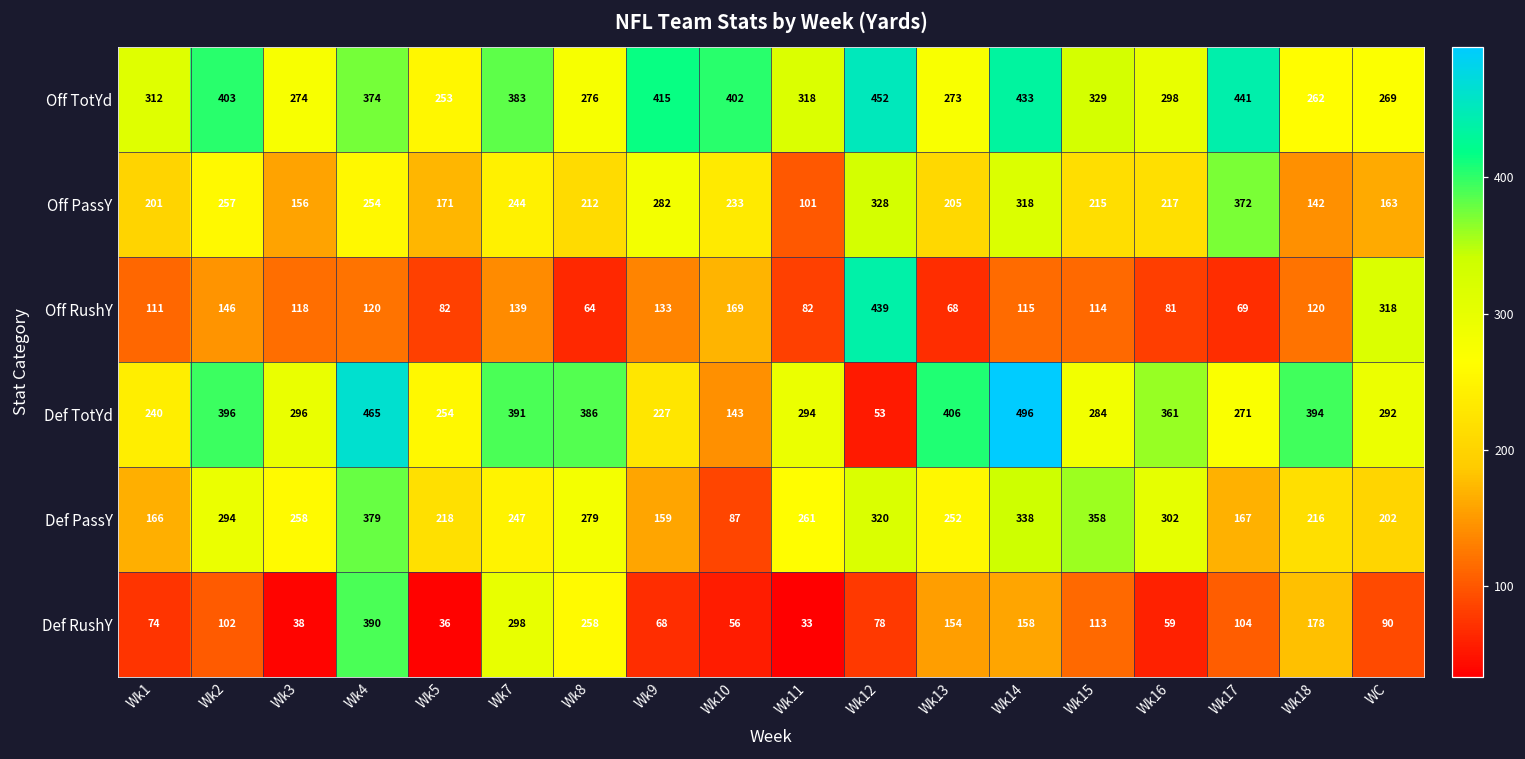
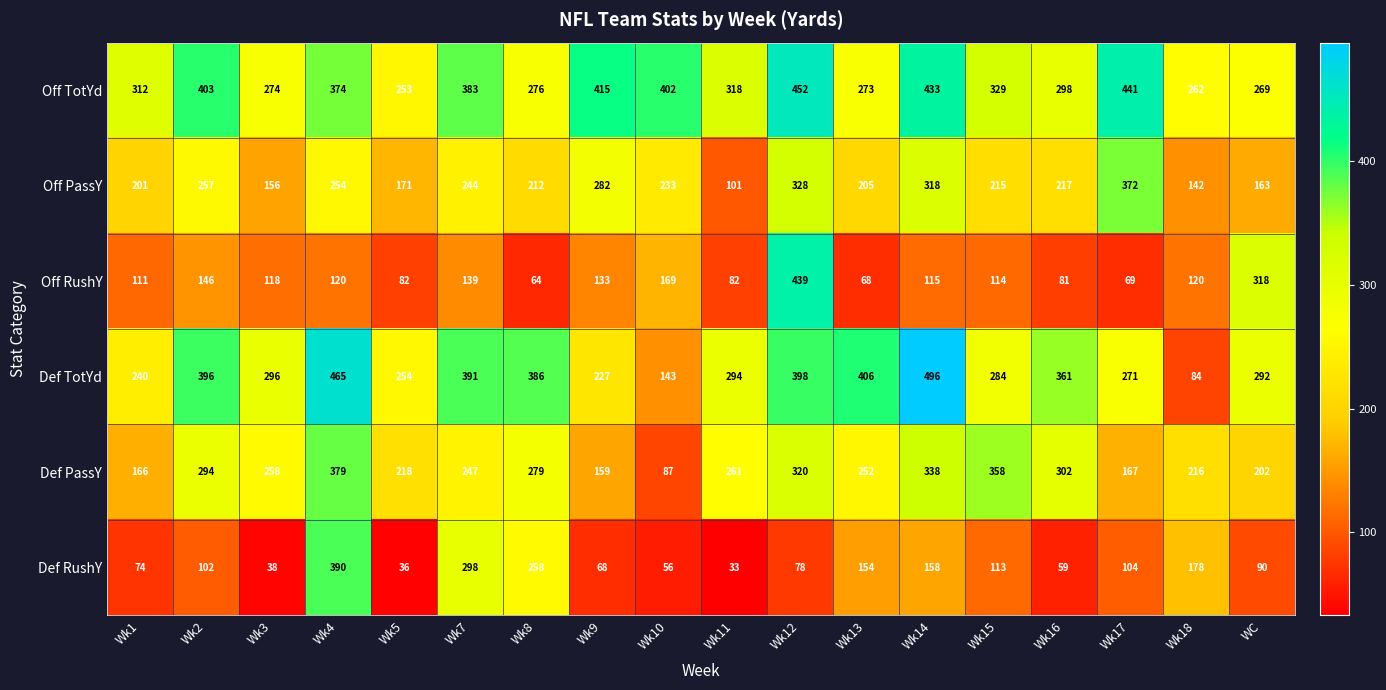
  {
    "Off TotYd": {
      "Wk1": 312,
      "Wk2": 403,
      "Wk3": 274,
      "Wk4": 374,
      "Wk5": 253,
      "Wk7": 383,
      "Wk8": 276,
      "Wk9": 415,
      "Wk10": 402,
      "Wk11": 318,
      "Wk12": 452,
      "Wk13": 273,
      "Wk14": 433,
      "Wk15": 329,
      "Wk16": 298,
      "Wk17": 441,
      "Wk18": 262,
      "WC": 269
    },
    "Off PassY": {
      "Wk1": 201,
      "Wk2": 257,
      "Wk3": 156,
      "Wk4": 254,
      "Wk5": 171,
      "Wk7": 244,
      "Wk8": 212,
      "Wk9": 282,
      "Wk10": 233,
      "Wk11": 101,
      "Wk12": 328,
      "Wk13": 205,
      "Wk14": 318,
      "Wk15": 215,
      "Wk16": 217,
      "Wk17": 372,
      "Wk18": 142,
      "WC": 163
    },
    "Off RushY": {
      "Wk1": 111,
      "Wk2": 146,
      "Wk3": 118,
      "Wk4": 120,
      "Wk5": 82,
      "Wk7": 139,
      "Wk8": 64,
      "Wk9": 133,
      "Wk10": 169,
      "Wk11": 82,
      "Wk12": 439,
      "Wk13": 68,
      "Wk14": 115,
      "Wk15": 114,
      "Wk16": 81,
      "Wk17": 69,
      "Wk18": 120,
      "WC": 318
    },
    "Def TotYd": {
      "Wk1": 240,
      "Wk2": 396,
      "Wk3": 296,
      "Wk4": 465,
      "Wk5": 254,
      "Wk7": 391,
      "Wk8": 386,
      "Wk9": 227,
      "Wk10": 143,
      "Wk11": 294,
-     "Wk12": 53,
+     "Wk12": 398,
      "Wk13": 406,
      "Wk14": 496,
      "Wk15": 284,
      "Wk16": 361,
      "Wk17": 271,
-     "Wk18": 394,
+     "Wk18": 84,
      "WC": 292
    },
    "Def PassY": {
      "Wk1": 166,
      "Wk2": 294,
      "Wk3": 258,
      "Wk4": 379,
      "Wk5": 218,
      "Wk7": 247,
      "Wk8": 279,
      "Wk9": 159,
      "Wk10": 87,
      "Wk11": 261,
      "Wk12": 320,
      "Wk13": 252,
      "Wk14": 338,
      "Wk15": 358,
      "Wk16": 302,
      "Wk17": 167,
      "Wk18": 216,
      "WC": 202
    },
    "Def RushY": {
      "Wk1": 74,
      "Wk2": 102,
      "Wk3": 38,
      "Wk4": 390,
      "Wk5": 36,
      "Wk7": 298,
      "Wk8": 258,
      "Wk9": 68,
      "Wk10": 56,
      "Wk11": 33,
      "Wk12": 78,
      "Wk13": 154,
      "Wk14": 158,
      "Wk15": 113,
      "Wk16": 59,
      "Wk17": 104,
      "Wk18": 178,
      "WC": 90
    }
  }
